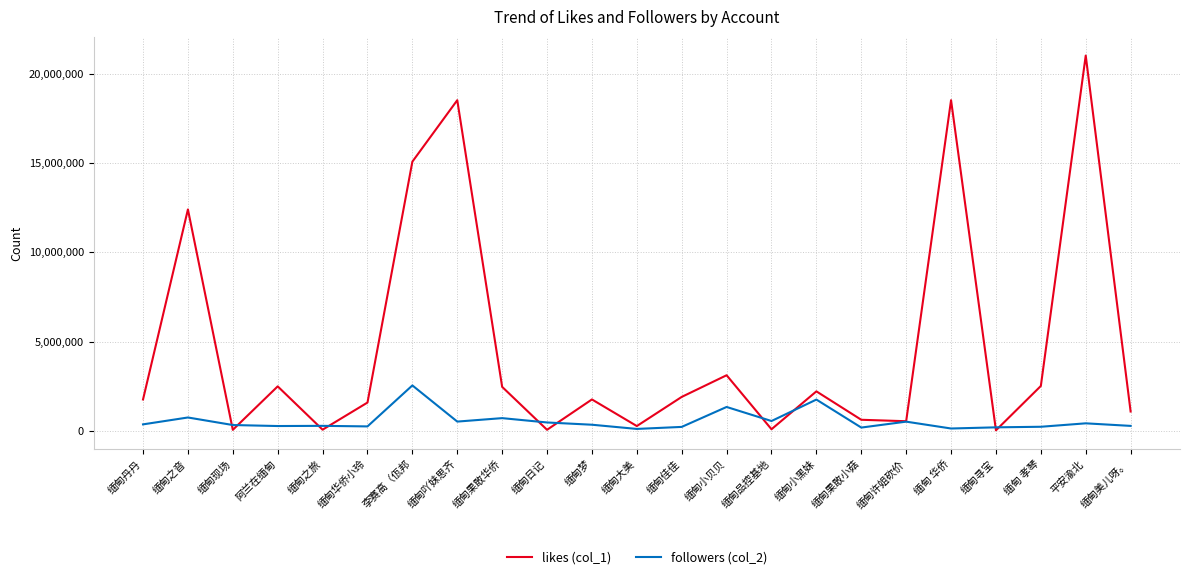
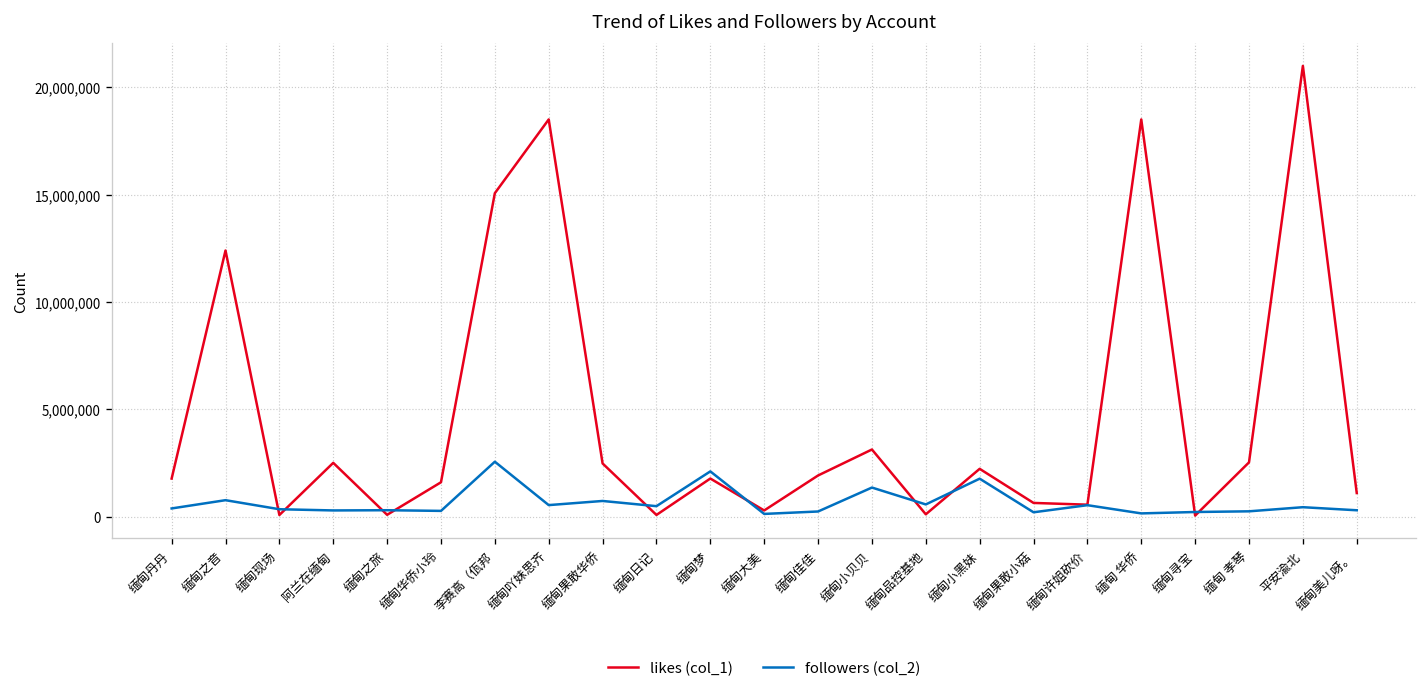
  {
    "likes (col_1)": {
      "缅甸丹丹": "1,800,000",
      "缅甸之音": "12,400,000",
      "缅甸现场": "100,000",
      "阿兰在缅甸": "2,500,000",
      "缅甸之旅": "100,000",
      "缅甸华侨小玲": "1,600,000",
      "李赛高（佤邦": "15,100,000",
      "缅甸吖妹思齐": "18,500,000",
      "缅甸果敢华侨": "2,500,000",
      "缅甸日记": "100,000",
      "缅甸梦": "1,800,000",
      "缅甸大美": "300,000",
      "缅甸佳佳": "1,900,000",
      "缅甸小贝贝": "3,100,000",
      "缅甸品控基地": "100,000",
      "缅甸小黑妹": "2,200,000",
      "缅甸果敢小菇": "600,000",
      "缅甸 华侨": "18,500,000",
      "缅甸寻宝": "0",
      "缅甸 孝琴": "2,500,000",
      "平安渝北": "21,000,000",
      "缅甸美儿呀。": "1,100,000"
    },
    "followers (col_2)": {
      "缅甸丹丹": "400,000",
      "缅甸之音": "800,000",
      "缅甸现场": "300,000",
      "阿兰在缅甸": "300,000",
      "缅甸之旅": "300,000",
      "缅甸华侨小玲": "300,000",
      "李赛高（佤邦": "2,600,000",
      "缅甸吖妹思齐": "500,000",
      "缅甸果敢华侨": "700,000",
      "缅甸日记": "500,000",
-     "缅甸梦": "400,000",
+     "缅甸梦": "2,100,000",
      "缅甸大美": "100,000",
      "缅甸佳佳": "200,000",
      "缅甸小贝贝": "1,400,000",
      "缅甸品控基地": "600,000",
      "缅甸小黑妹": "1,800,000",
      "缅甸果敢小菇": "200,000",
      "缅甸 华侨": "100,000",
      "缅甸寻宝": "200,000",
      "缅甸 孝琴": "200,000",
      "平安渝北": "400,000",
      "缅甸美儿呀。": "300,000"
    }
  }
